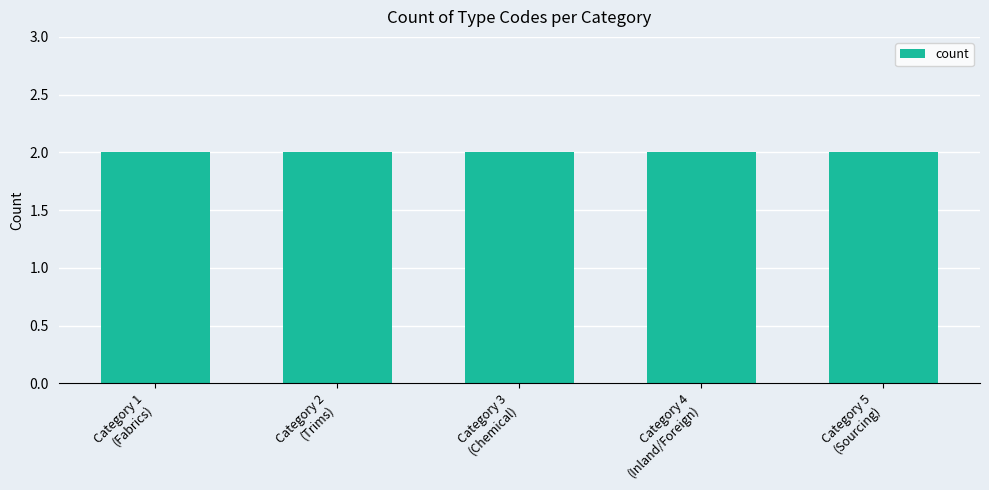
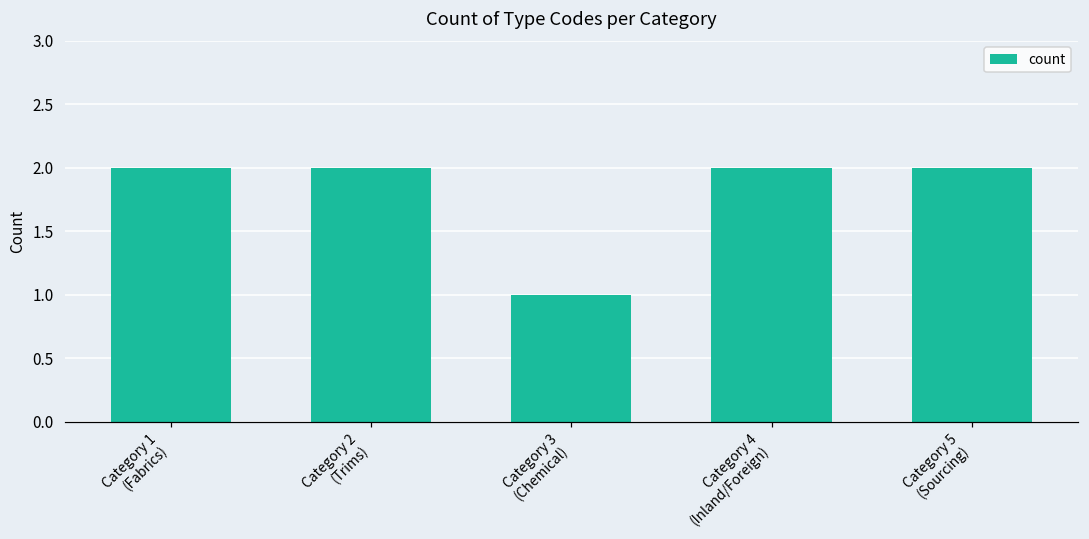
  {
    "Category 1 (Fabrics)": 2,
    "Category 2 (Trims)": 2,
-   "Category 3 (Chemical)": 2,
+   "Category 3 (Chemical)": 1,
    "Category 4 (Inland/Foreign)": 2,
    "Category 5 (Sourcing)": 2
  }
